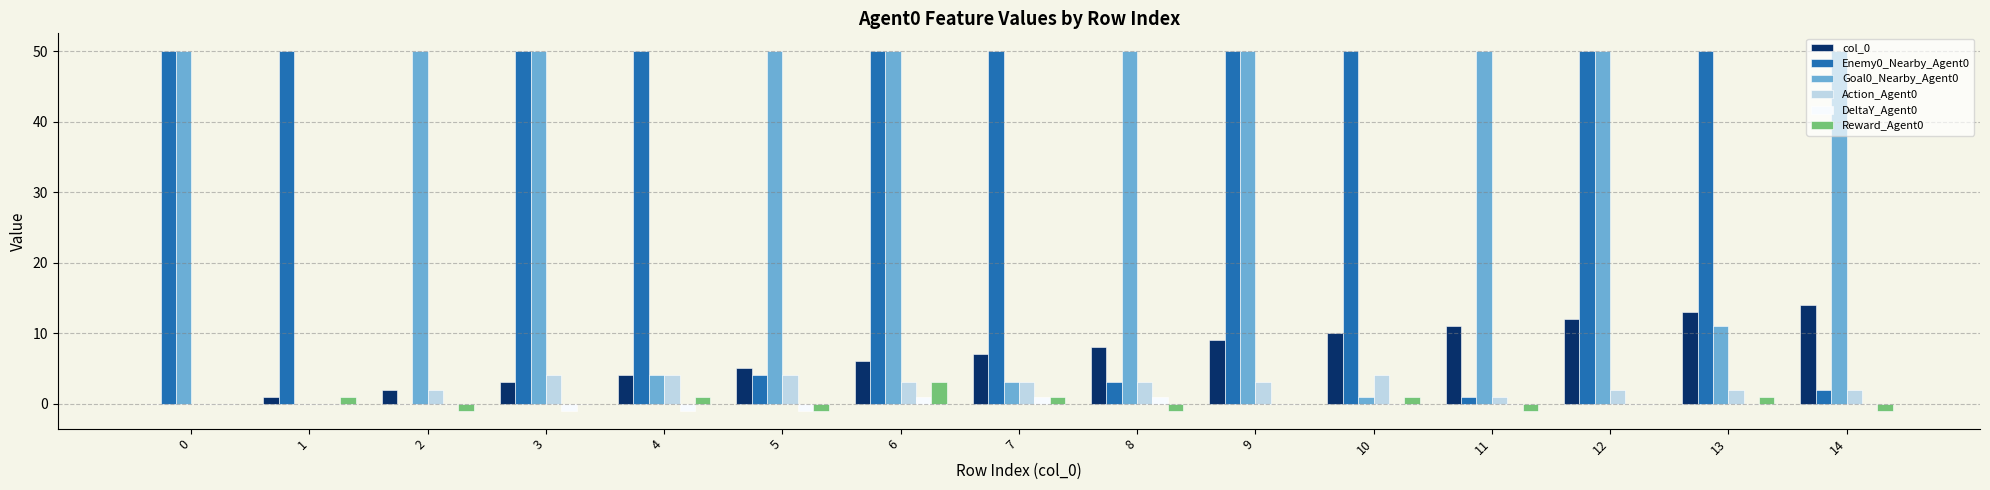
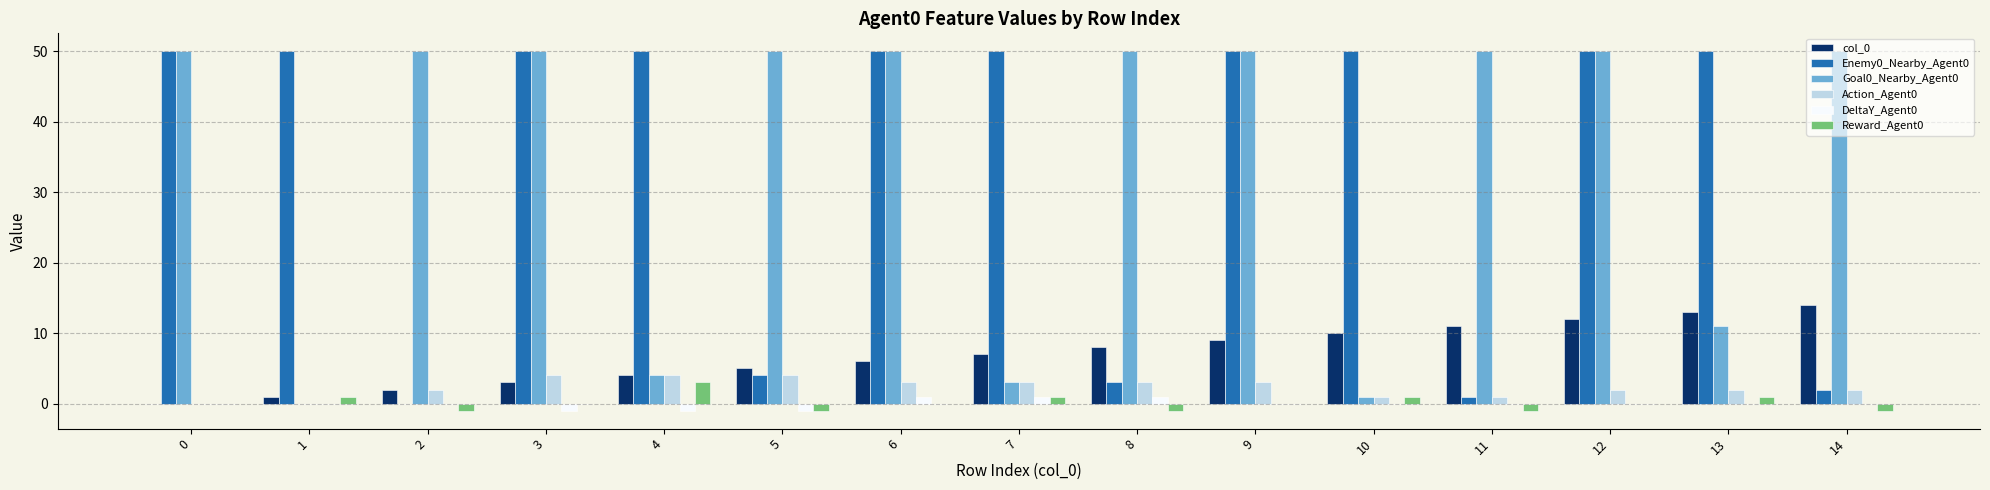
  {
    "col_0": {
      "0": 0,
      "1": 1,
      "2": 2,
      "3": 3,
      "4": 4,
      "5": 5,
      "6": 6,
      "7": 7,
      "8": 8,
      "9": 9,
      "10": 10,
      "11": 11,
      "12": 12,
      "13": 13,
      "14": 14
    },
    "Enemy0_Nearby_Agent0": {
      "0": 50,
      "1": 50,
      "2": 0,
      "3": 50,
      "4": 50,
      "5": 4,
      "6": 50,
      "7": 50,
      "8": 3,
      "9": 50,
      "10": 50,
      "11": 1,
      "12": 50,
      "13": 50,
      "14": 2
    },
    "Goal0_Nearby_Agent0": {
      "0": 50,
      "1": 0,
      "2": 50,
      "3": 50,
      "4": 4,
      "5": 50,
      "6": 50,
      "7": 3,
      "8": 50,
      "9": 50,
      "10": 1,
      "11": 50,
      "12": 50,
      "13": 11
    },
    "Action_Agent0": {
      "0": 0,
      "1": 0,
      "2": 2,
      "3": 4,
      "4": 4,
      "5": 4,
      "6": 3,
      "7": 3,
      "8": 3,
      "9": 3,
-     "10": 4,
+     "10": 1,
      "11": 1,
      "12": 2,
      "13": 2,
      "14": 2
    },
    "DeltaY_Agent0": {
      "0": 0,
      "1": 0,
      "2": 0,
      "3": -1,
      "4": -1,
      "5": -1,
      "6": 1,
      "7": 1,
      "8": 1,
      "9": 0,
      "10": 0,
      "11": 0,
      "12": 0,
      "13": 0,
      "14": 0
    },
    "Reward_Agent0": {
      "0": 0,
      "1": 1,
      "2": -1,
      "3": 0,
-     "4": 1,
+     "4": 3,
      "5": -1,
-     "6": 3,
+     "6": 0,
      "7": 1,
      "8": -1,
      "9": 0,
      "10": 1,
      "11": -1,
      "12": 0,
      "13": 1,
      "14": -1
    }
  }
